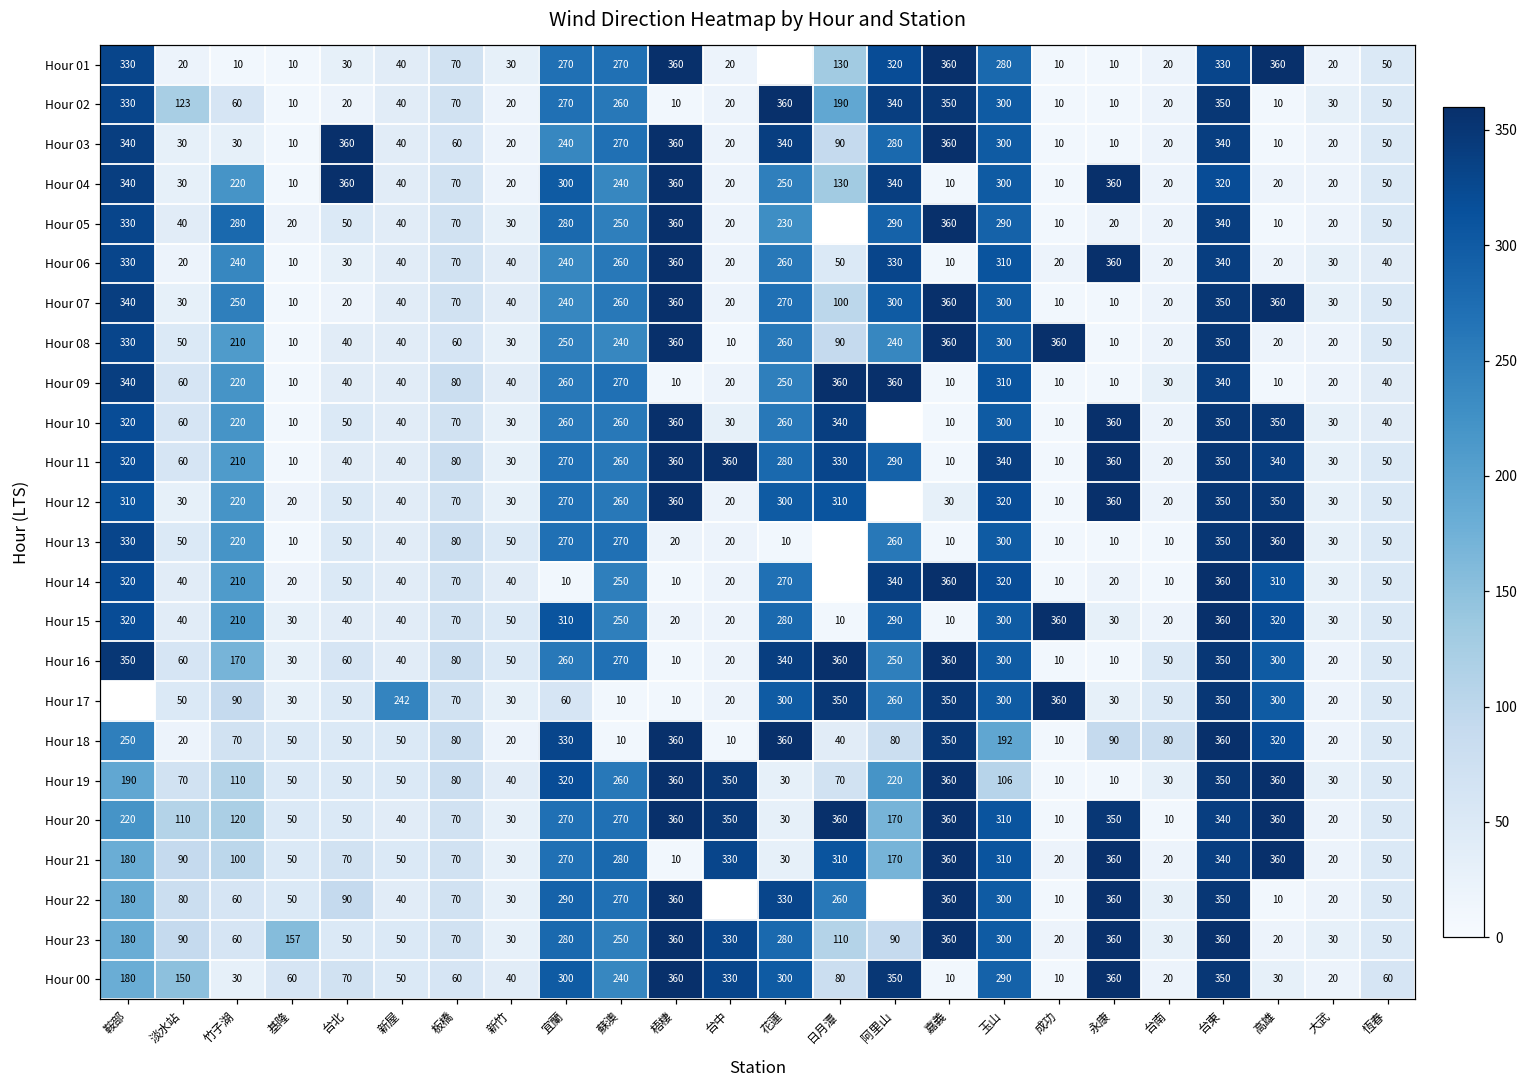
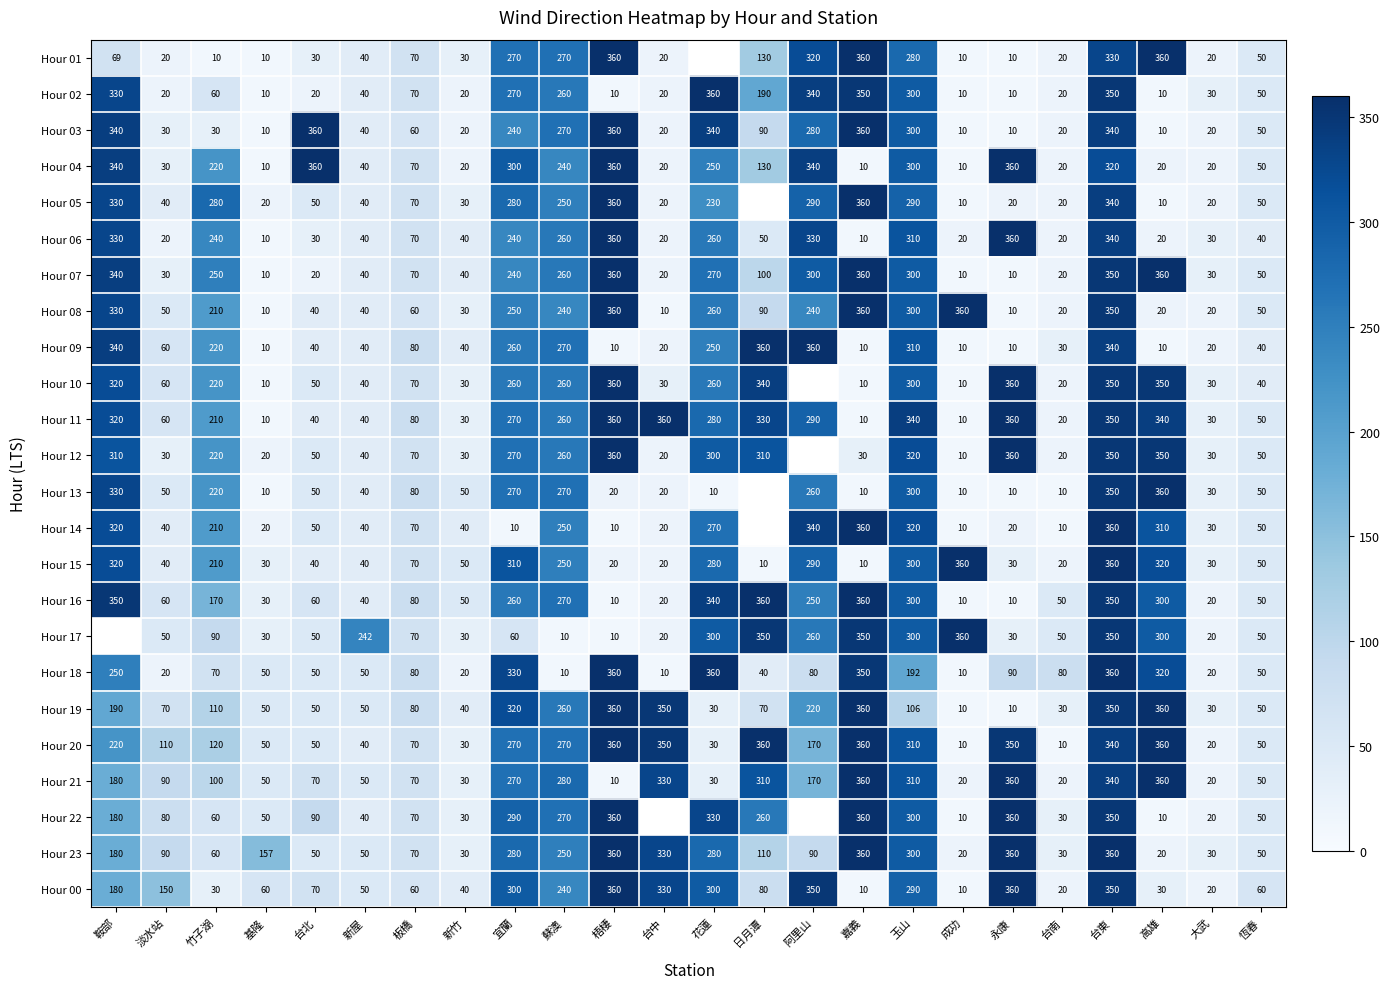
  {
    "Hour 01": {
-     "鞍部": 330,
+     "鞍部": 69,
      "淡水站": 20,
      "竹子湖": 10,
      "基隆": 10,
      "台北": 30,
      "新屋": 40,
      "板橋": 70,
      "新竹": 30,
      "宜蘭": 270,
      "蘇澳": 270,
      "梧棲": 360,
      "台中": 20,
      "日月潭": 130,
      "阿里山": 320,
      "嘉義": 360,
      "玉山": 280,
      "成功": 10,
      "永康": 10,
      "台南": 20,
      "台東": 330,
      "高雄": 360,
      "大武": 20,
      "恆春": 50
    },
    "Hour 02": {
      "鞍部": 330,
-     "淡水站": 123,
+     "淡水站": 20,
      "竹子湖": 60,
      "基隆": 10,
      "台北": 20,
      "新屋": 40,
      "板橋": 70,
      "新竹": 20,
      "宜蘭": 270,
      "蘇澳": 260,
      "梧棲": 10,
      "台中": 20,
      "花蓮": 360,
      "日月潭": 190,
      "阿里山": 340,
      "嘉義": 350,
      "玉山": 300,
      "成功": 10,
      "永康": 10,
      "台南": 20,
      "台東": 350,
      "高雄": 10,
      "大武": 30,
      "恆春": 50
    }
  }
